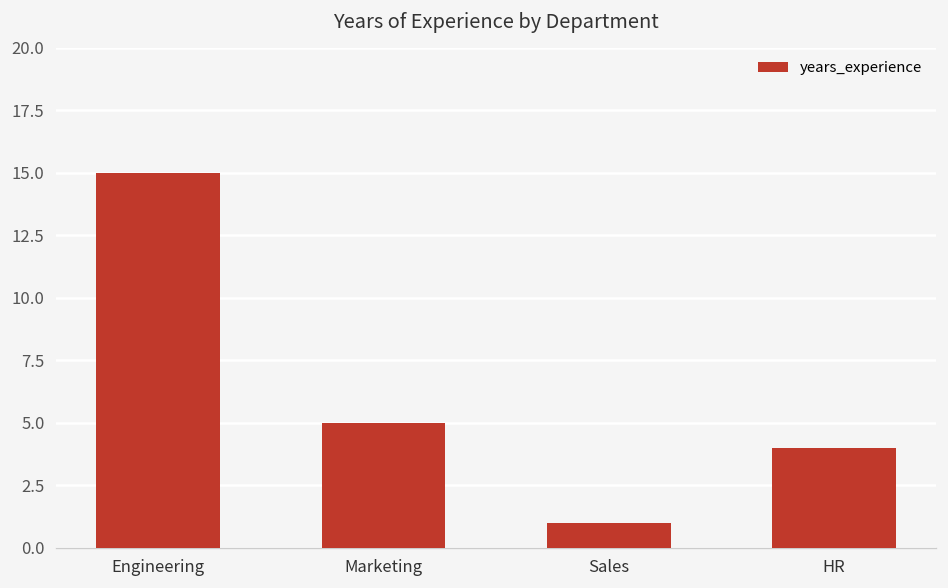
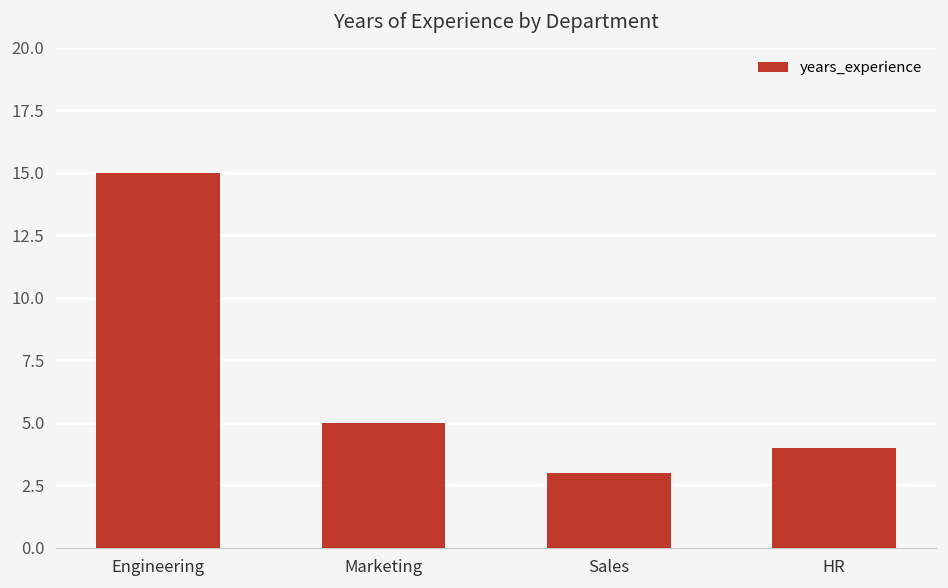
  {
    "Engineering": 15,
    "Marketing": 5,
-   "Sales": 1,
+   "Sales": 3,
    "HR": 4
  }
